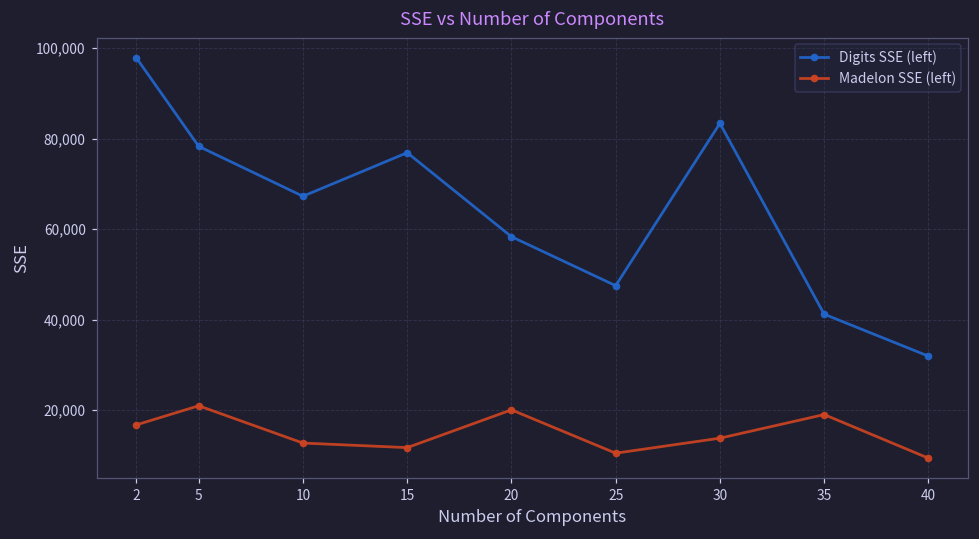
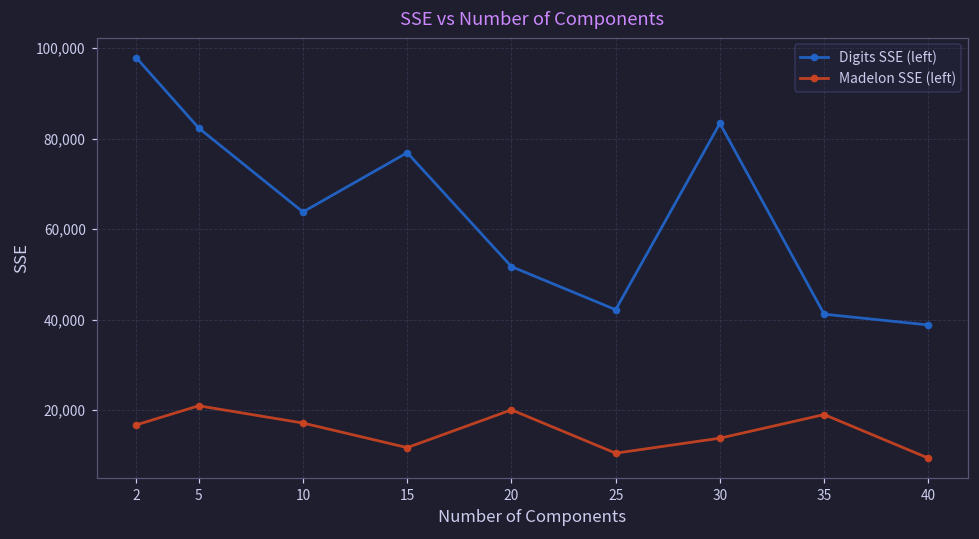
  {
    "Digits SSE (left)": {
      "2": "98,000",
-     "5": "78,000",
-     "10": "67,000",
+     "5": "82,000",
+     "10": "64,000",
      "15": "77,000",
-     "20": "58,000",
-     "25": "48,000",
+     "20": "52,000",
+     "25": "42,000",
      "30": "83,000",
      "35": "41,000",
-     "40": "32,000"
+     "40": "39,000"
    },
    "Madelon SSE (left)": {
      "2": "17,000",
      "5": "21,000",
-     "10": "13,000",
+     "10": "17,000",
      "15": "12,000",
      "20": "20,000",
      "25": "11,000",
      "30": "14,000",
      "35": "19,000",
      "40": "9,000"
    }
  }
